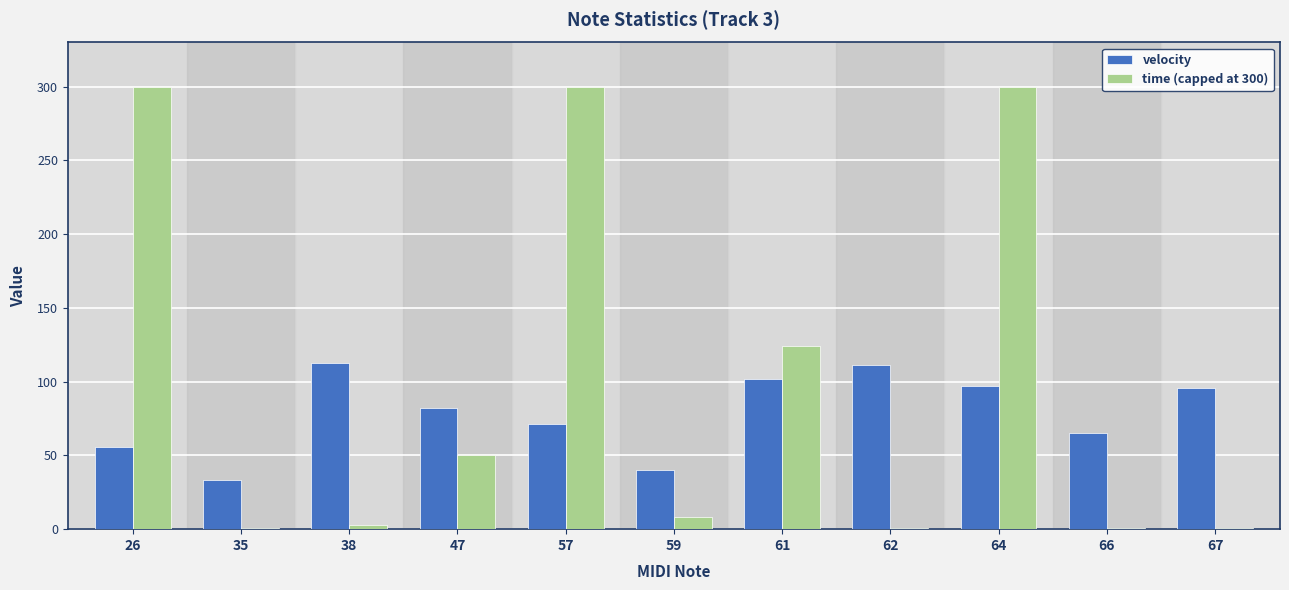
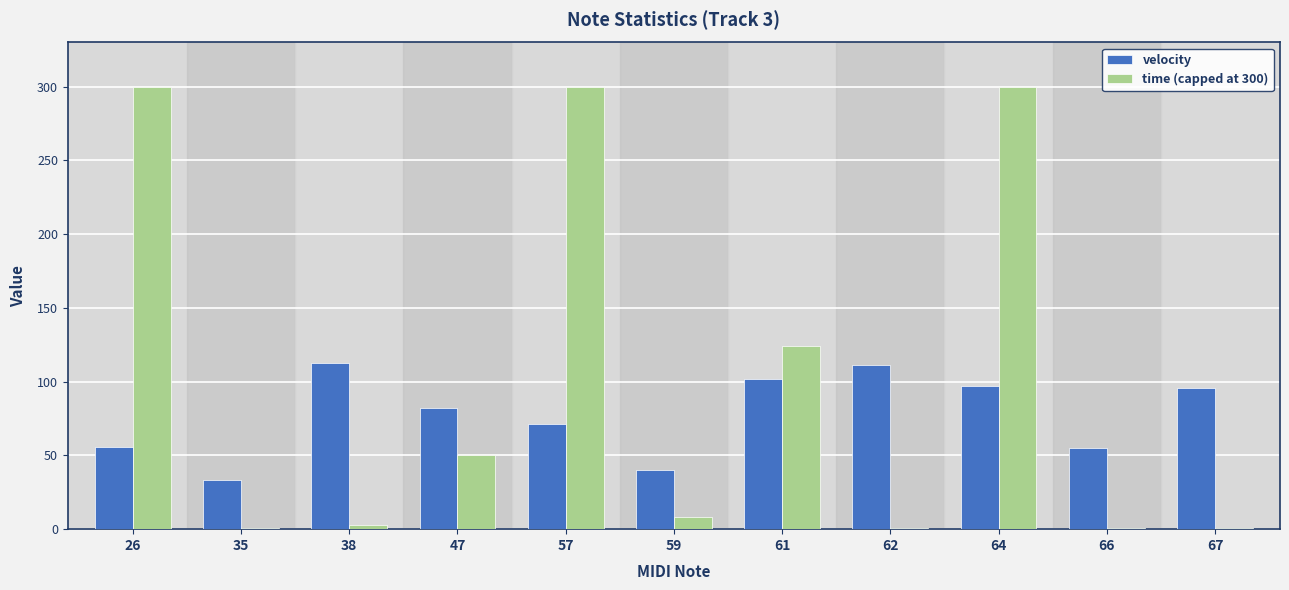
  {
    "velocity": {
      "26": 56,
      "35": 33,
      "38": 113,
      "47": 82,
      "57": 71,
      "59": 40,
      "61": 102,
      "62": 111,
      "64": 97,
-     "66": 65,
+     "66": 55,
      "67": 96
    },
    "time (capped at 300)": {
      "26": 300,
      "38": 3,
      "47": 50,
      "57": 300,
      "59": 8,
      "61": 124,
      "64": 300
    }
  }
